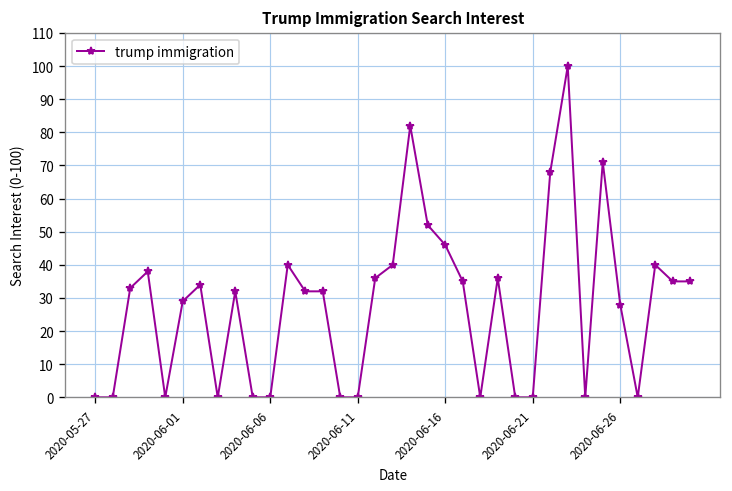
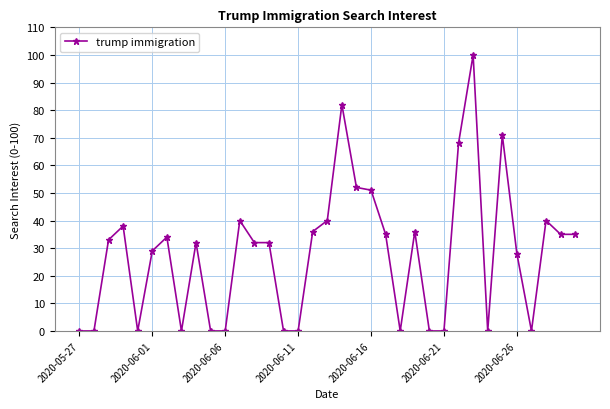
  {
    "2020-05-27": 0,
    "2020-06-01": 29,
    "2020-06-06": 0,
    "2020-06-11": 0,
-   "2020-06-16": 46,
+   "2020-06-16": 51,
    "2020-06-21": 0,
    "2020-06-26": 28
  }
